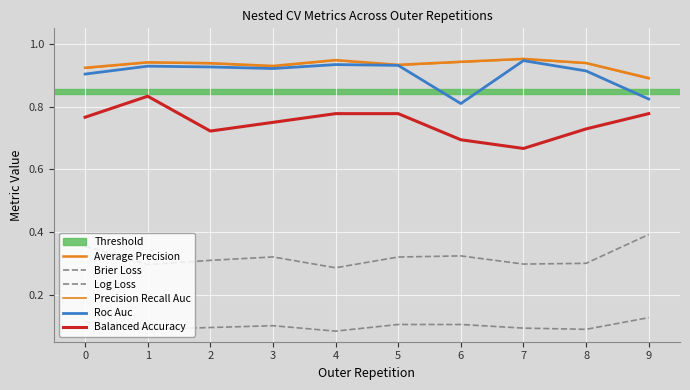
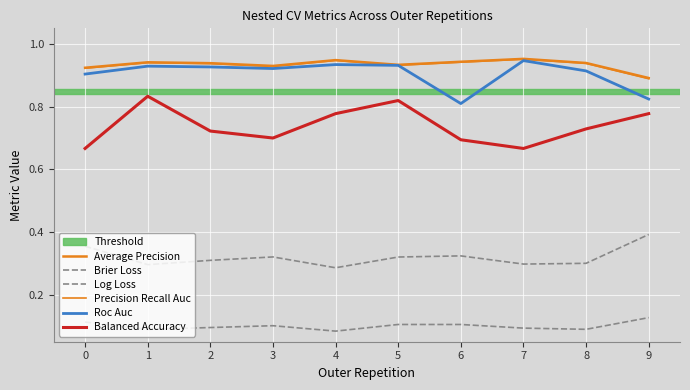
  {
    "Roc Auc": {
      "0": 0.90,
      "1": 0.93,
      "2": 0.93,
      "4": 0.93,
      "6": 0.81,
      "8": 0.91,
      "9": 0.82
    },
    "Balanced Accuracy": {
-     "0": 0.77,
+     "0": 0.67,
      "1": 0.83,
      "2": 0.72,
-     "3": 0.75,
+     "3": 0.70,
      "4": 0.78,
-     "5": 0.78,
+     "5": 0.82,
      "6": 0.69,
      "7": 0.67,
      "8": 0.73,
      "9": 0.78
    }
  }
